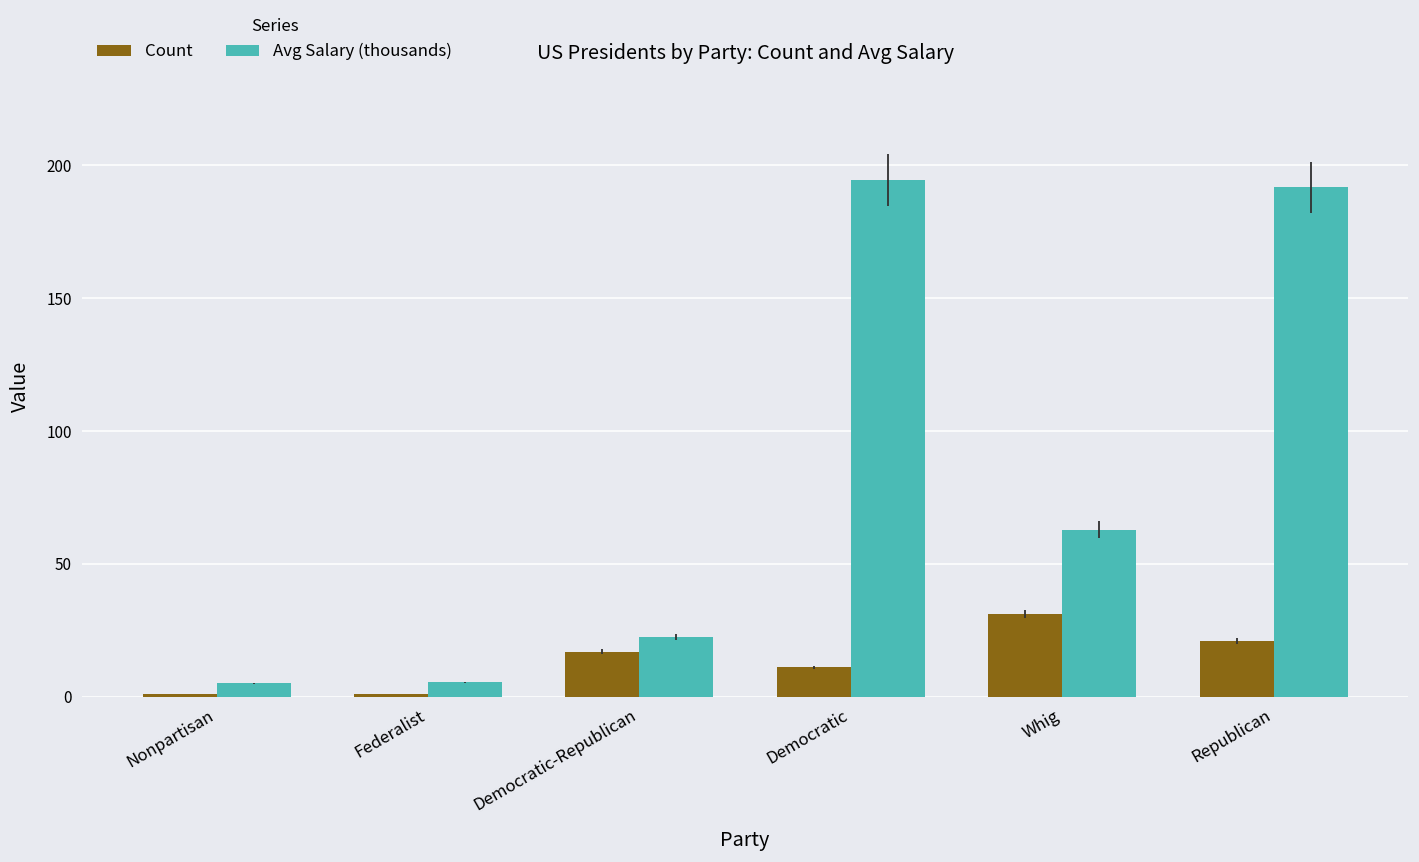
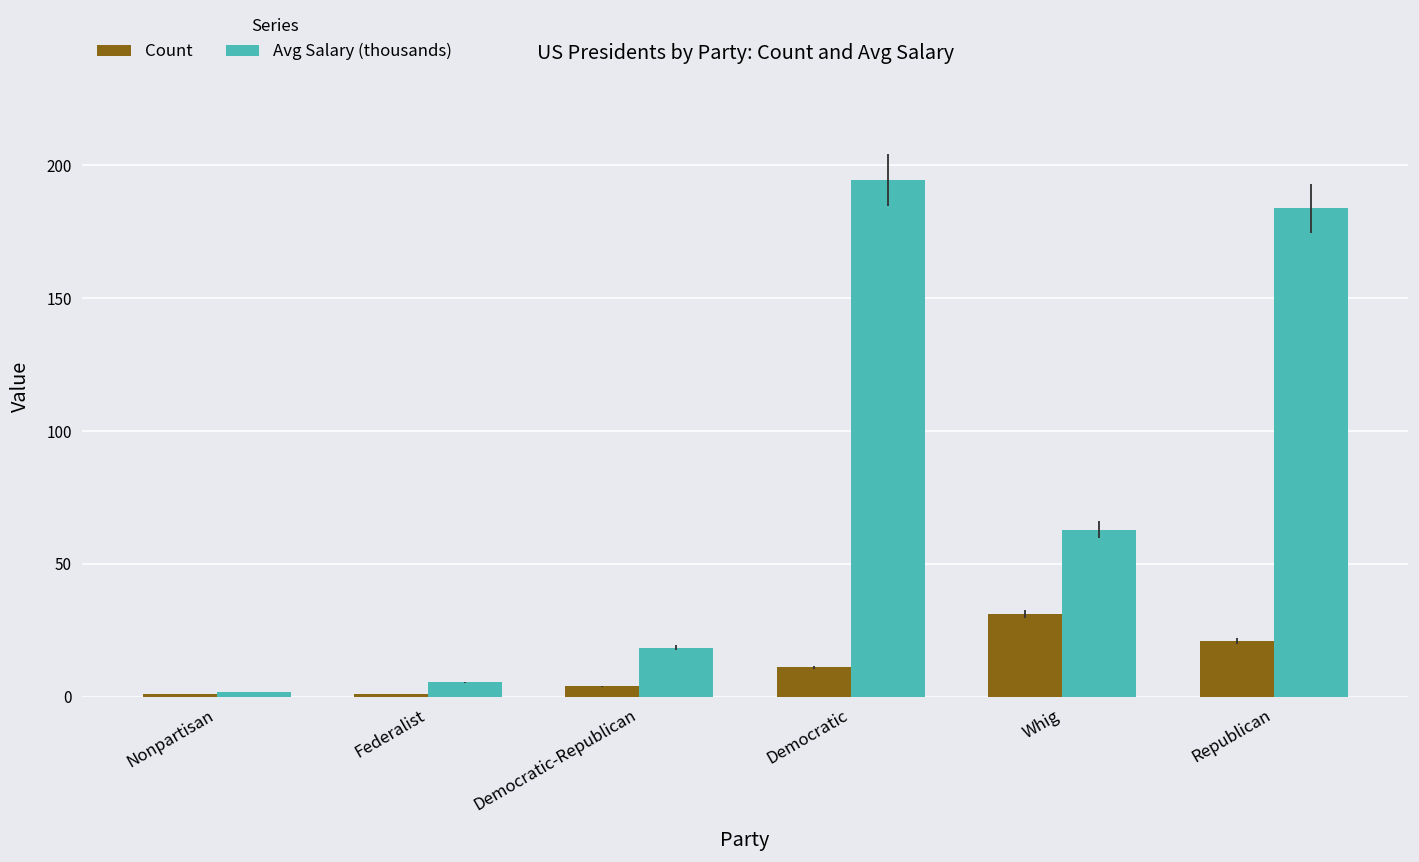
  {
    "Count": {
-     "Democratic-Republican": 17,
+     "Democratic-Republican": 4,
      "Democratic": 11,
      "Whig": 31,
      "Republican": 21
    },
    "Avg Salary (thousands)": {
-     "Nonpartisan": 5,
+     "Nonpartisan": 2,
      "Federalist": 5,
-     "Democratic-Republican": 23,
+     "Democratic-Republican": 19,
      "Democratic": 194,
      "Whig": 63,
-     "Republican": 192
+     "Republican": 184
    }
  }
